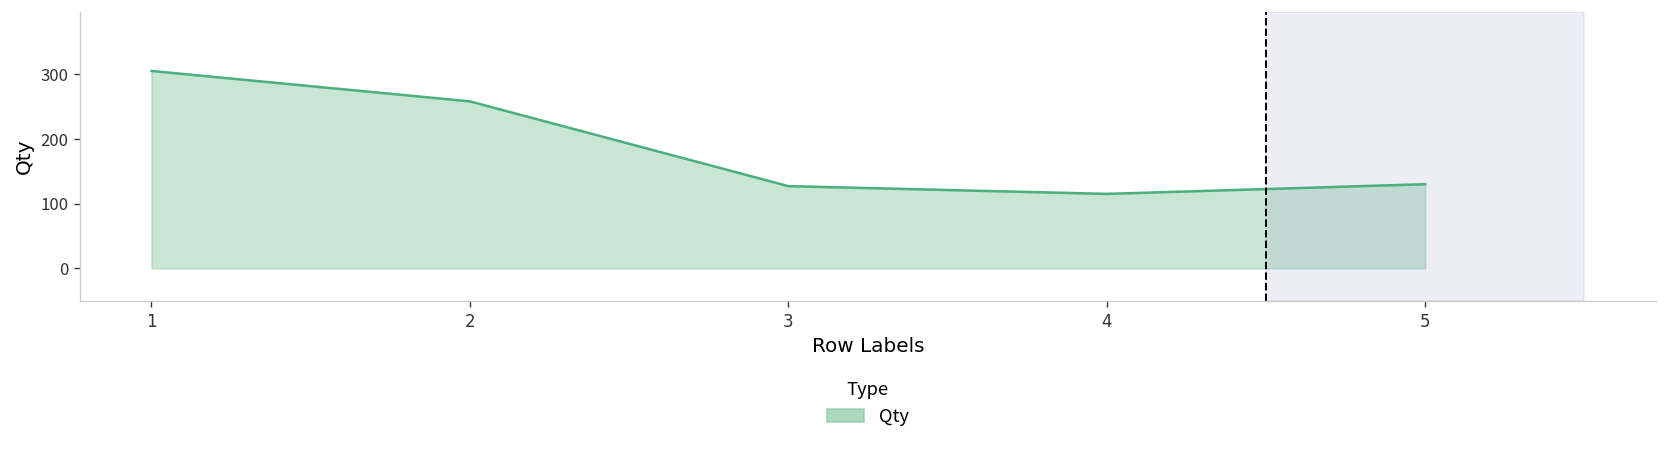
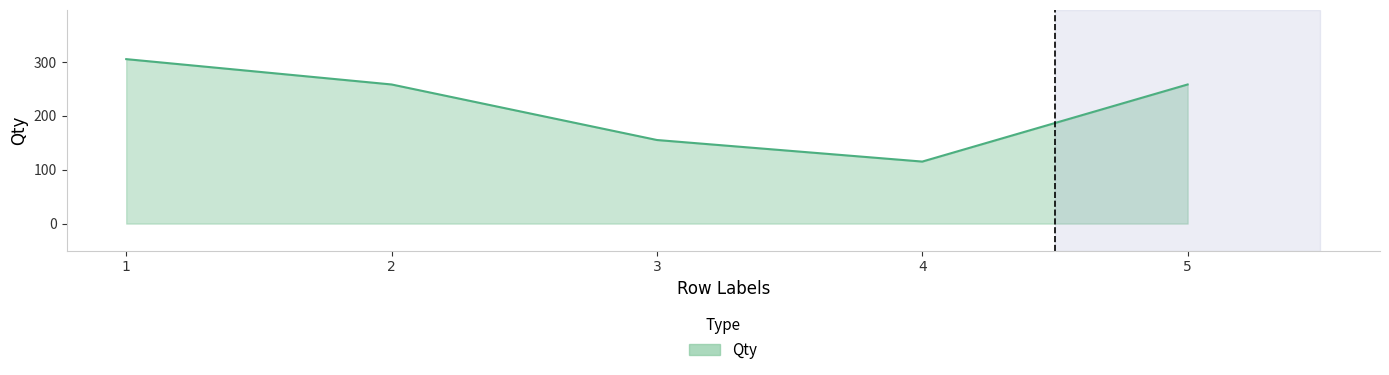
  {
    "1": 310,
    "2": 260,
-   "3": 130,
+   "3": 160,
    "4": 120,
-   "5": 130
+   "5": 260
  }
